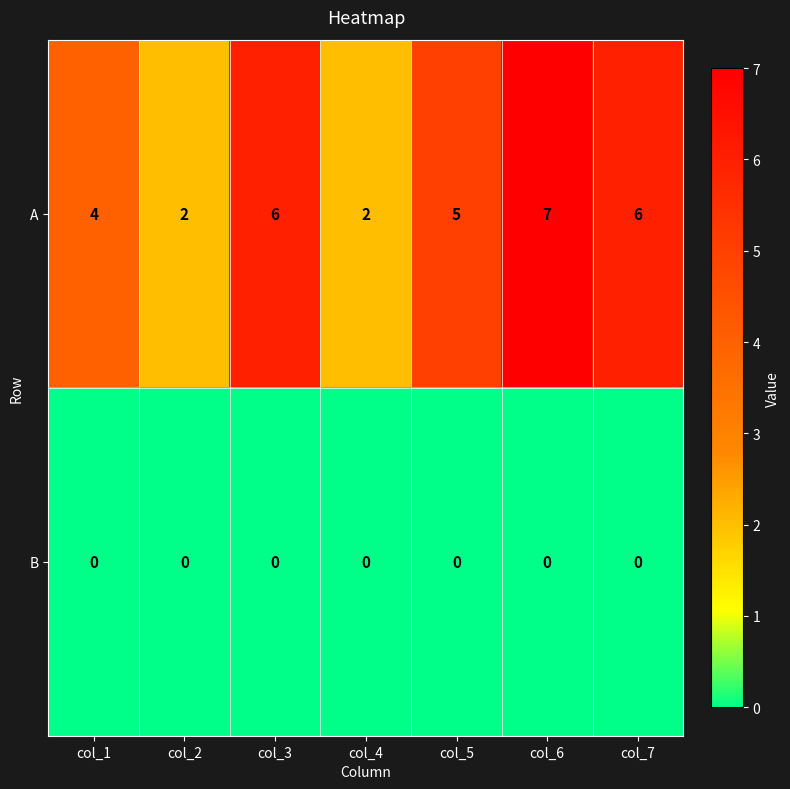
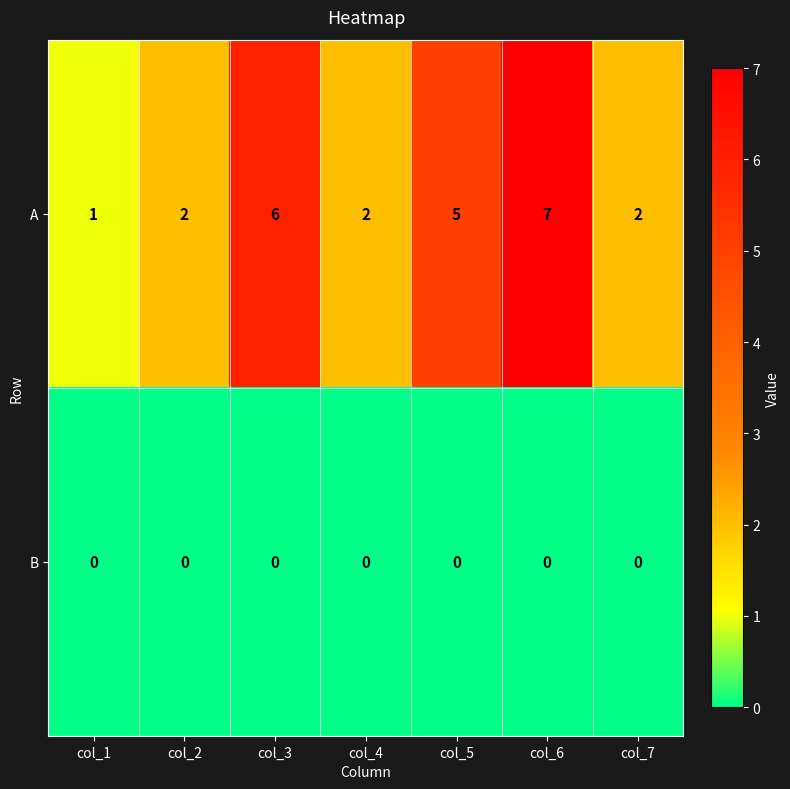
  {
    "A": {
-     "col_1": 4,
+     "col_1": 1,
      "col_2": 2,
      "col_3": 6,
      "col_4": 2,
      "col_5": 5,
      "col_6": 7,
-     "col_7": 6
+     "col_7": 2
    },
    "B": {
      "col_1": 0,
      "col_2": 0,
      "col_3": 0,
      "col_4": 0,
      "col_5": 0,
      "col_6": 0,
      "col_7": 0
    }
  }
